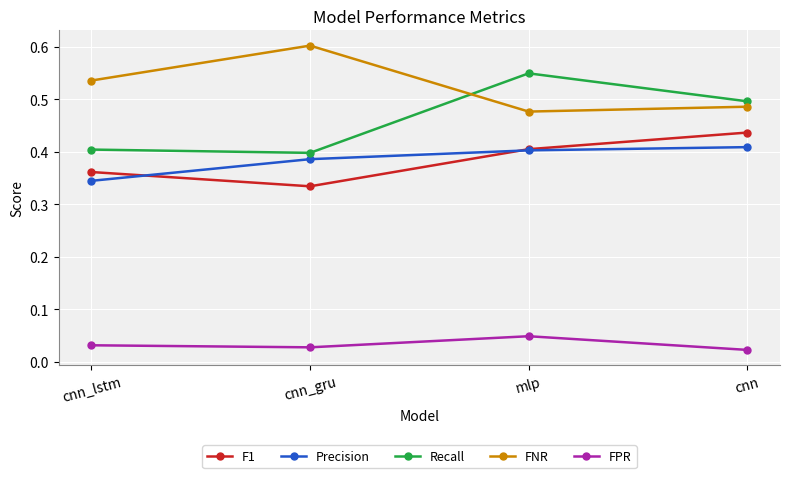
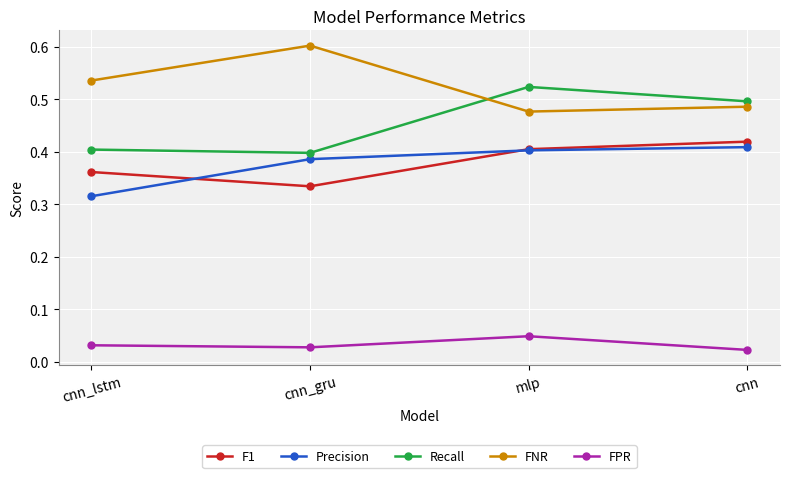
  {
    "F1": {
      "cnn_lstm": 0.36,
      "cnn_gru": 0.33,
-     "cnn": 0.44
+     "cnn": 0.42
    },
    "Precision": {
-     "cnn_lstm": 0.34,
+     "cnn_lstm": 0.32,
      "cnn_gru": 0.39,
      "cnn": 0.41
    },
    "Recall": {
      "cnn_lstm": 0.40,
      "cnn_gru": 0.40,
-     "mlp": 0.55,
+     "mlp": 0.52,
      "cnn": 0.50
    },
    "FNR": {
      "cnn_lstm": 0.54,
      "cnn_gru": 0.60,
      "mlp": 0.48,
      "cnn": 0.49
    },
    "FPR": {
      "cnn_lstm": 0.03,
      "cnn_gru": 0.03,
      "mlp": 0.05,
      "cnn": 0.02
    }
  }
